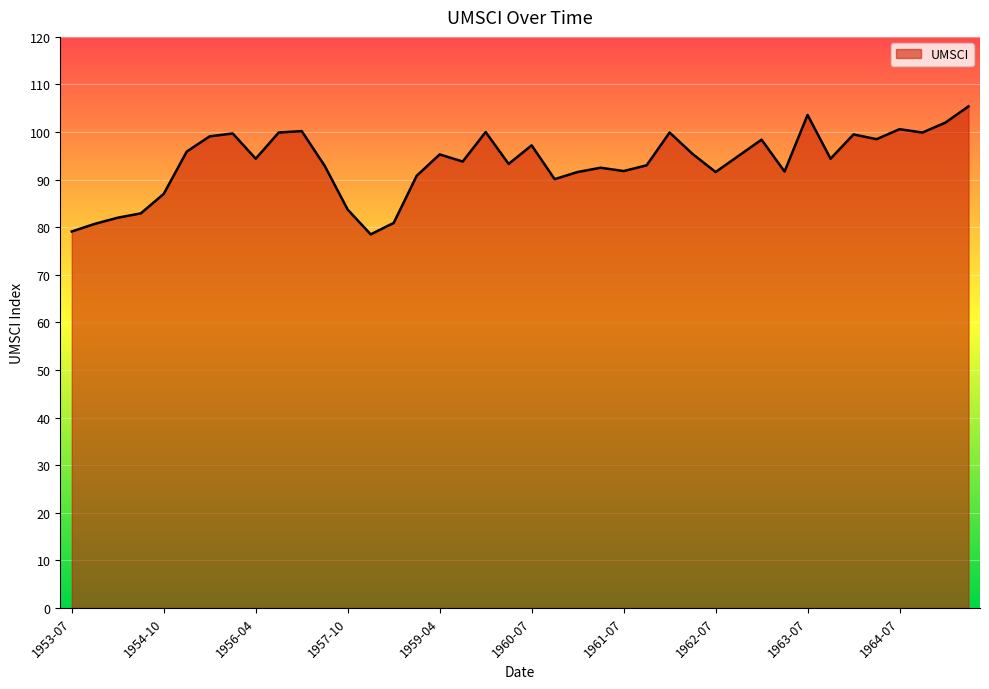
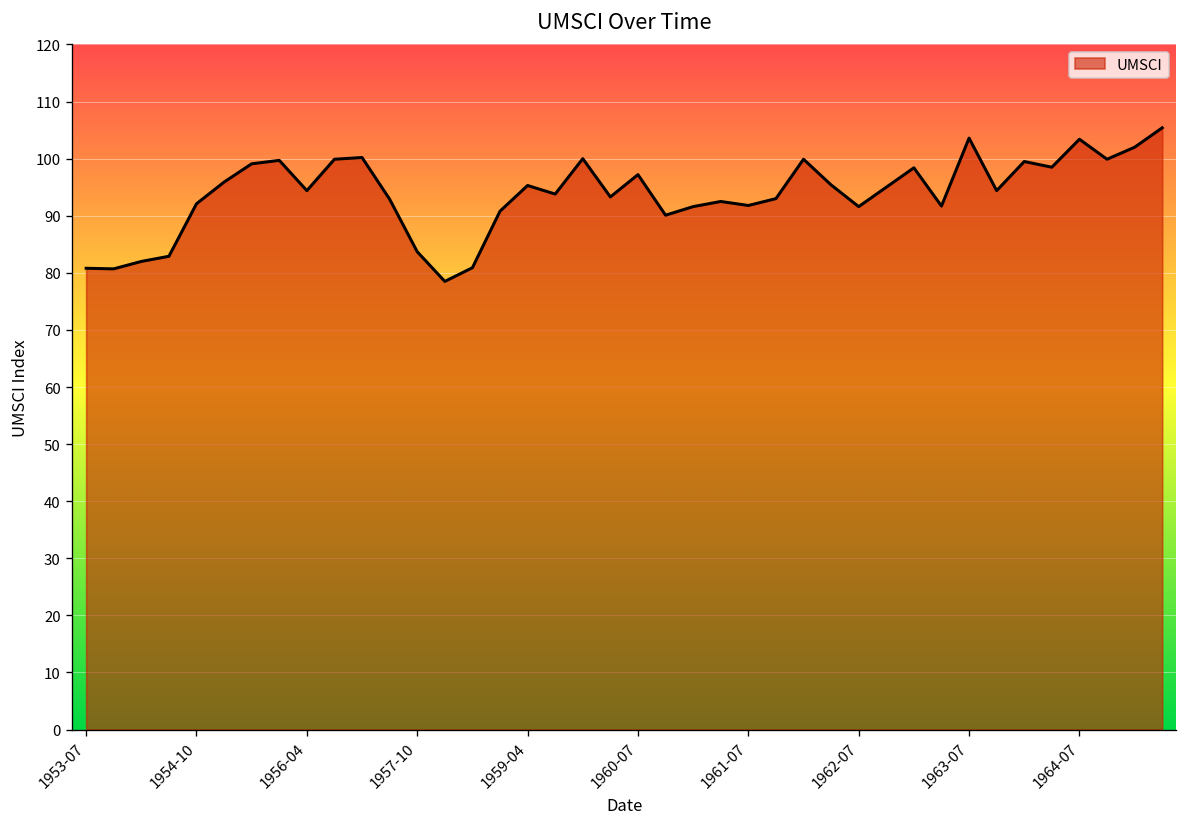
  {
-   "1953-07": 79,
-   "1954-10": 87,
+   "1953-07": 81,
+   "1954-10": 92,
    "1956-04": 94,
    "1957-10": 84,
    "1959-04": 95,
    "1960-07": 97,
    "1961-07": 92,
    "1962-07": 92,
    "1963-07": 104,
-   "1964-07": 101
+   "1964-07": 103
  }
